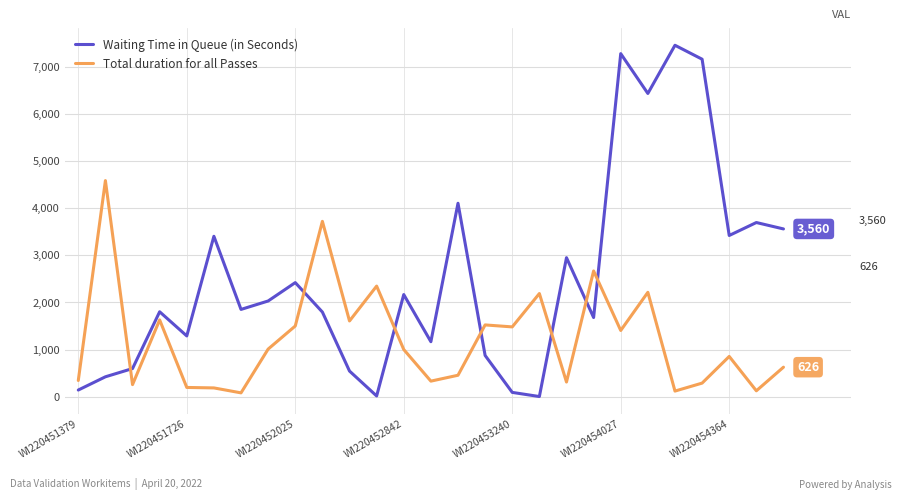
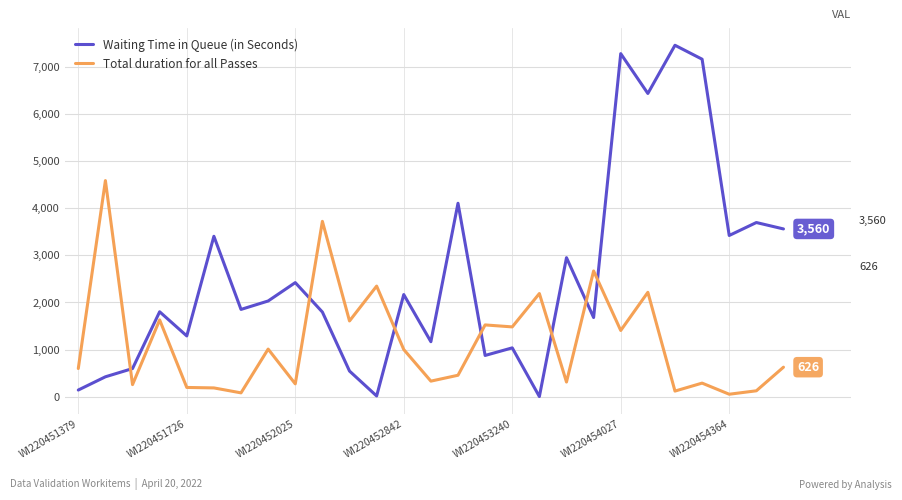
  {
    "Waiting Time in Queue (in Seconds)": {
      "WI220451379": "100",
      "WI220451726": "1,300",
      "WI220452025": "2,400",
      "WI220452842": "2,200",
-     "WI220453240": "100",
+     "WI220453240": "1,000",
      "WI220454027": "7,300",
      "WI220454364": "3,400"
    },
    "Total duration for all Passes": {
-     "WI220451379": "300",
+     "WI220451379": "600",
      "WI220451726": "200",
-     "WI220452025": "1,500",
+     "WI220452025": "300",
      "WI220452842": "1,000",
      "WI220453240": "1,500",
      "WI220454027": "1,400",
-     "WI220454364": "900"
+     "WI220454364": "100"
    }
  }
